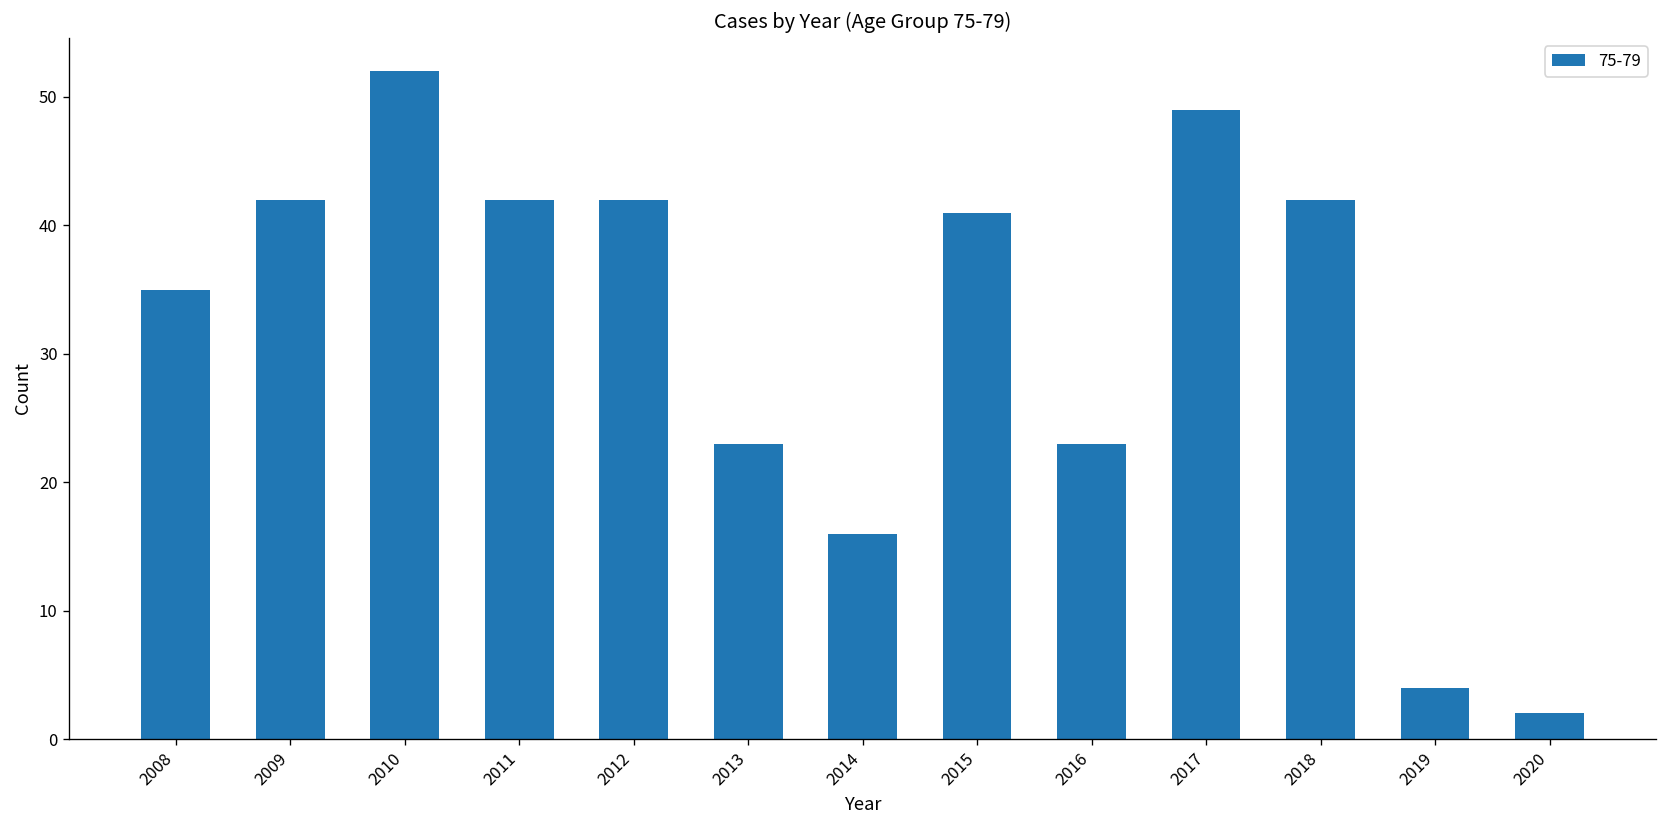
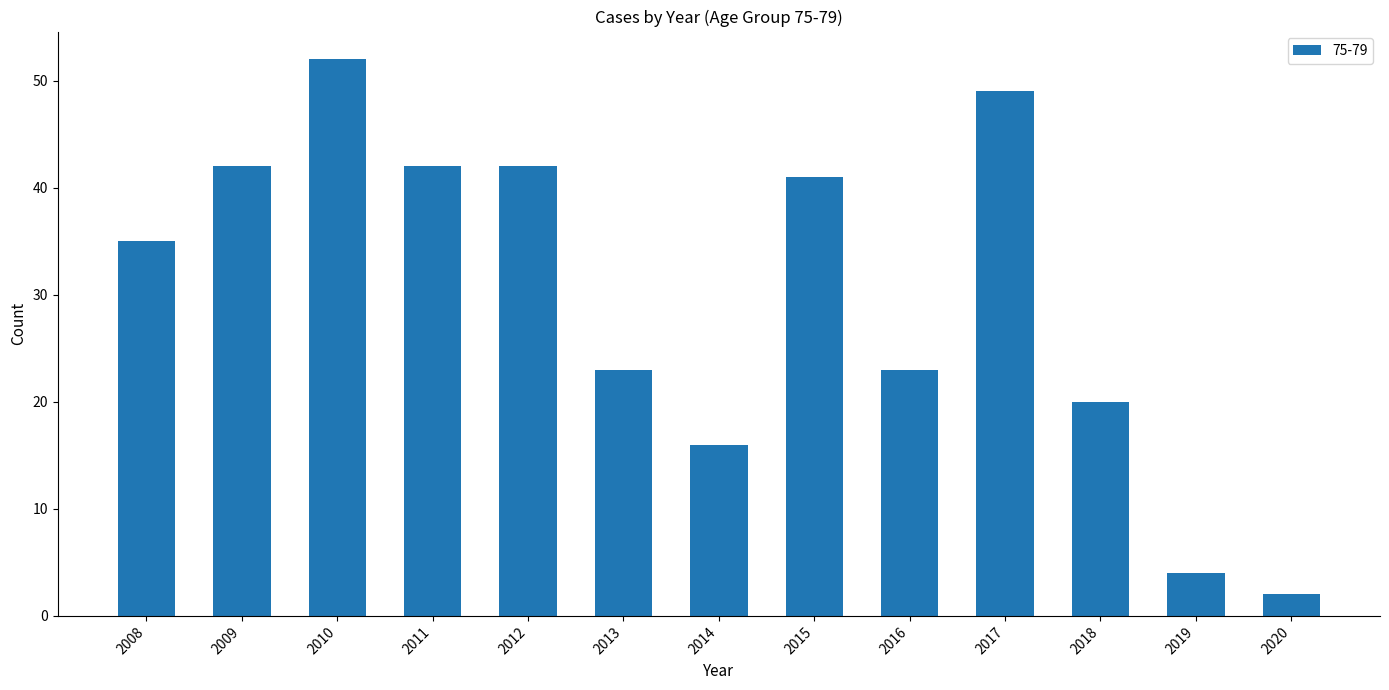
  {
    "2008": 35,
    "2009": 42,
    "2010": 52,
    "2011": 42,
    "2012": 42,
    "2013": 23,
    "2014": 16,
    "2015": 41,
    "2016": 23,
    "2017": 49,
-   "2018": 42,
+   "2018": 20,
    "2019": 4,
    "2020": 2
  }
